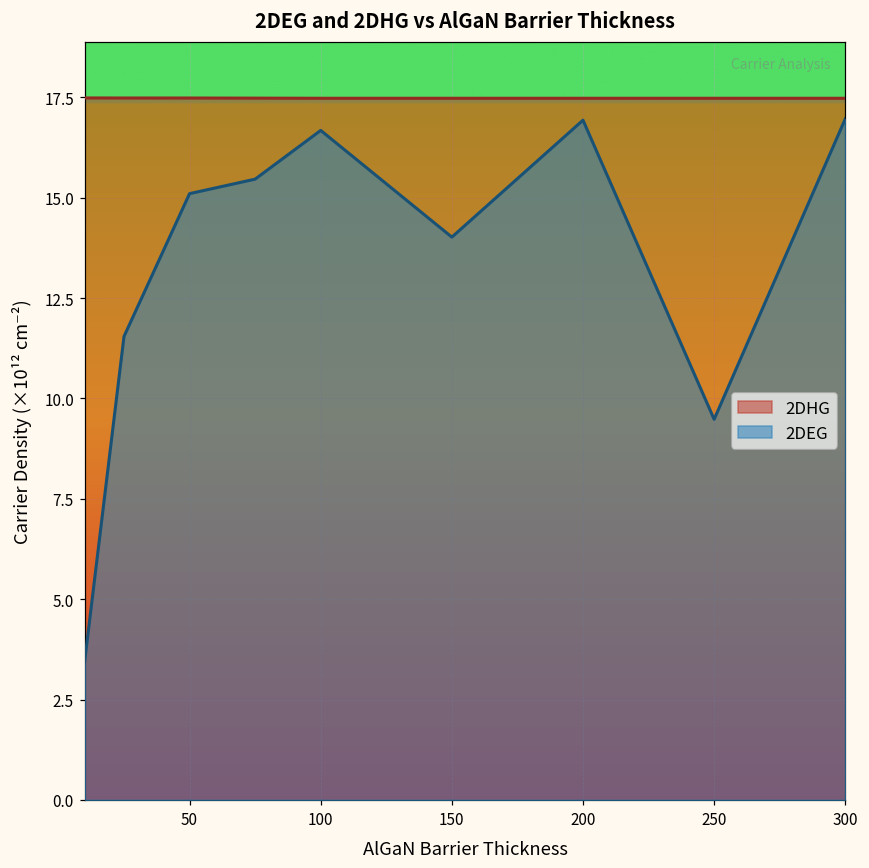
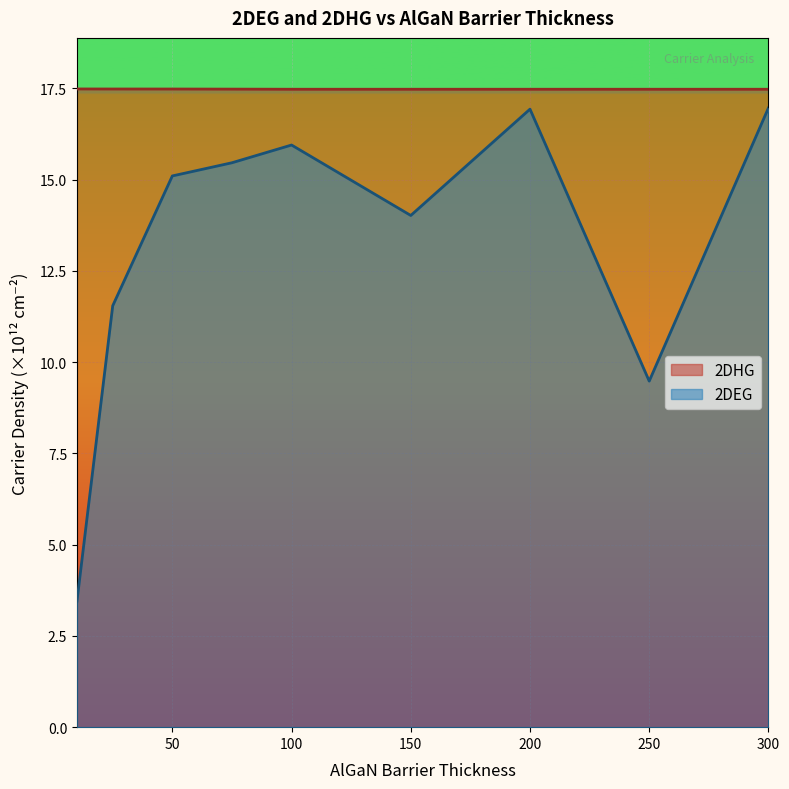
  {
    "2DHG": {
      "50": 17.5,
      "100": 17.5,
      "150": 17.5,
      "200": 17.5,
      "250": 17.5,
      "300": 17.5
    },
    "2DEG": {
      "50": 15.1,
-     "100": 16.7,
+     "100": 15.9,
      "150": 14.0,
      "200": 16.9,
      "250": 9.5,
      "300": 17.0
    }
  }
